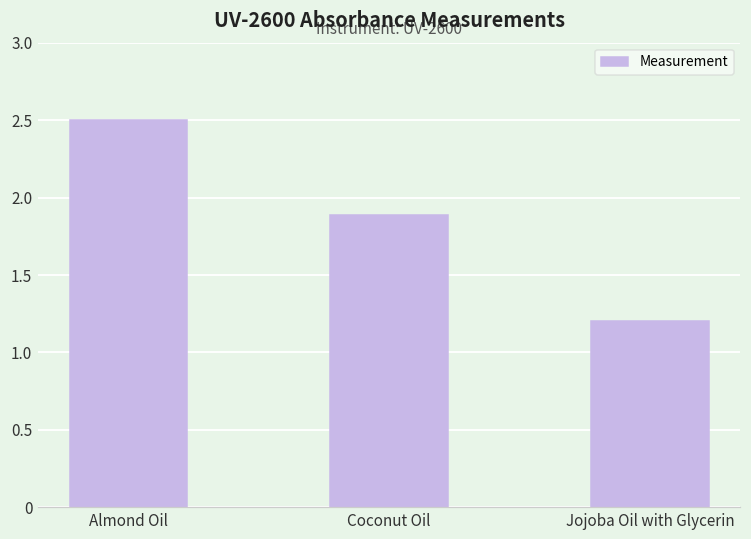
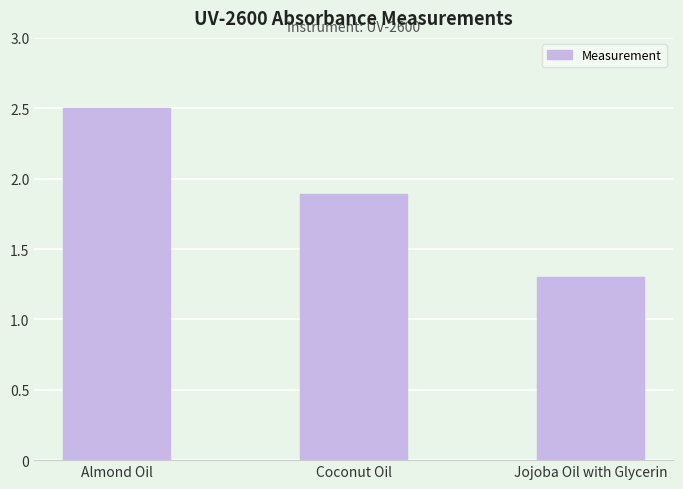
  {
    "Almond Oil": 2.5,
    "Coconut Oil": 1.9,
-   "Jojoba Oil with Glycerin": 1.2
+   "Jojoba Oil with Glycerin": 1.3
  }
